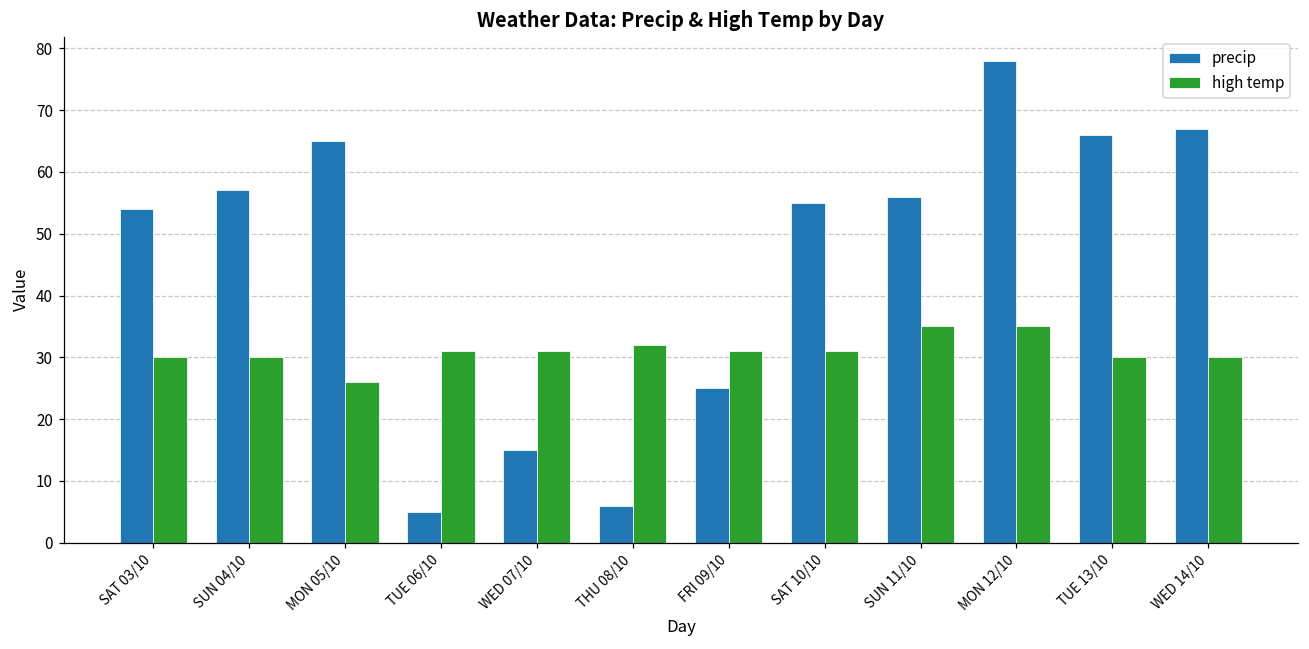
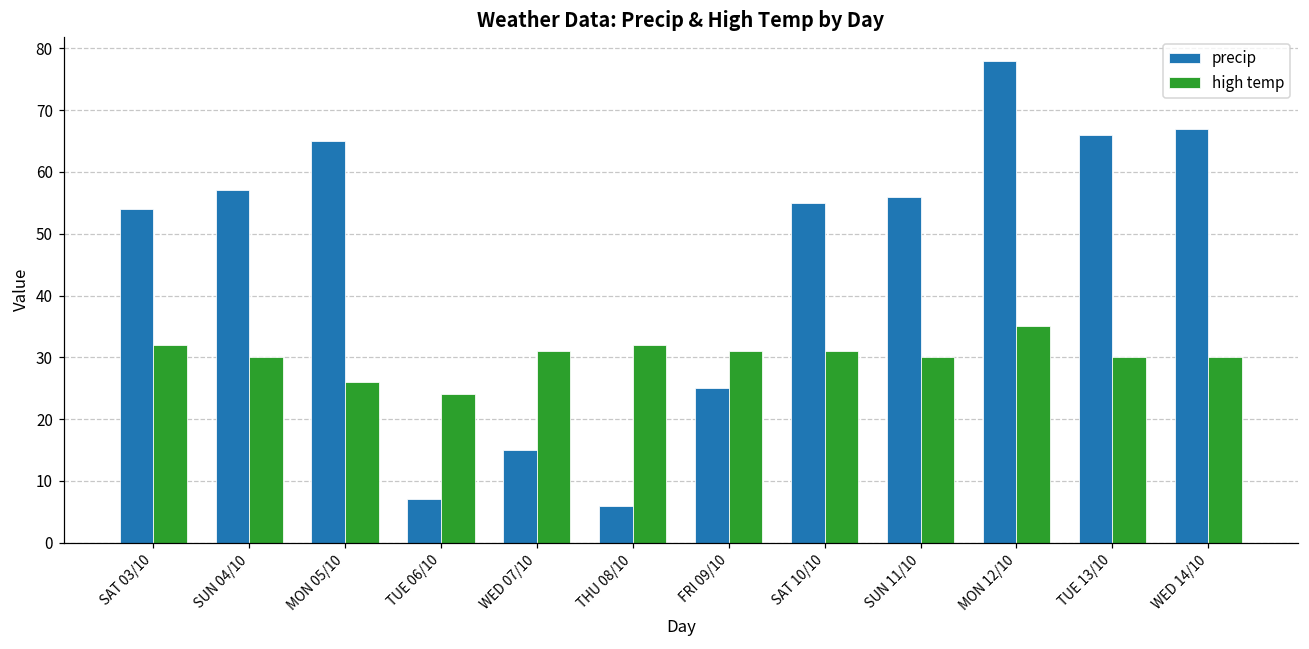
  {
    "precip": {
      "SAT 03/10": 54,
      "SUN 04/10": 57,
      "MON 05/10": 65,
-     "TUE 06/10": 5,
+     "TUE 06/10": 7,
      "WED 07/10": 15,
      "THU 08/10": 6,
      "FRI 09/10": 25,
      "SAT 10/10": 55,
      "SUN 11/10": 56,
      "MON 12/10": 78,
      "TUE 13/10": 66,
      "WED 14/10": 67
    },
    "high temp": {
-     "SAT 03/10": 30,
+     "SAT 03/10": 32,
      "SUN 04/10": 30,
      "MON 05/10": 26,
-     "TUE 06/10": 31,
+     "TUE 06/10": 24,
      "WED 07/10": 31,
      "THU 08/10": 32,
      "FRI 09/10": 31,
      "SAT 10/10": 31,
-     "SUN 11/10": 35,
+     "SUN 11/10": 30,
      "MON 12/10": 35,
      "TUE 13/10": 30,
      "WED 14/10": 30
    }
  }
